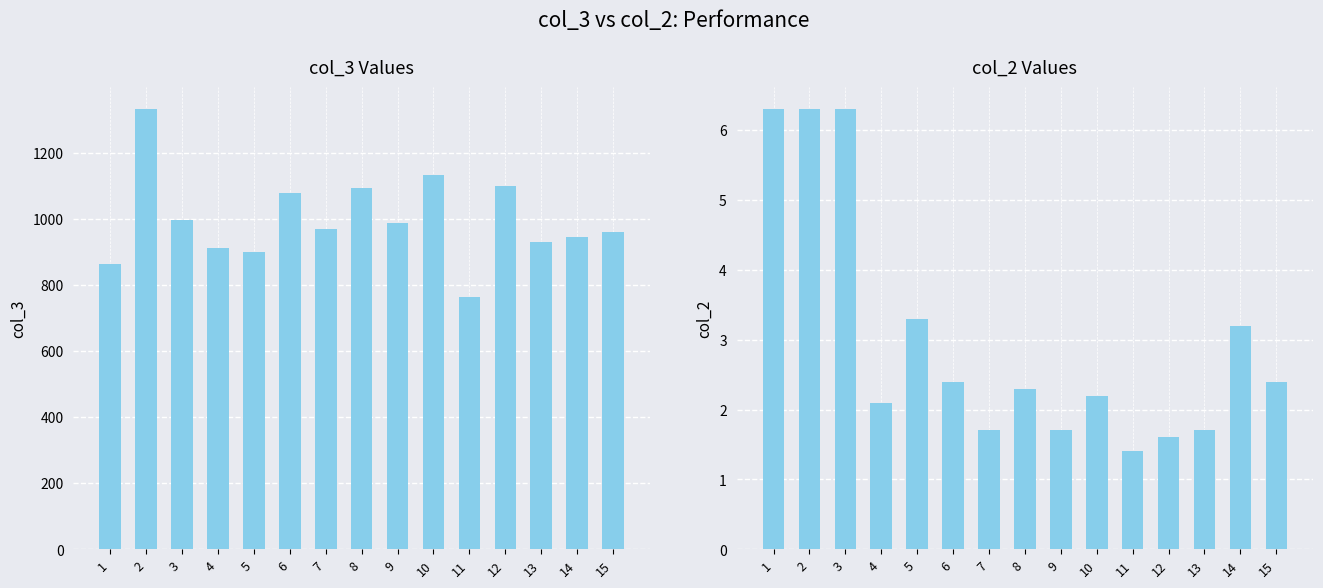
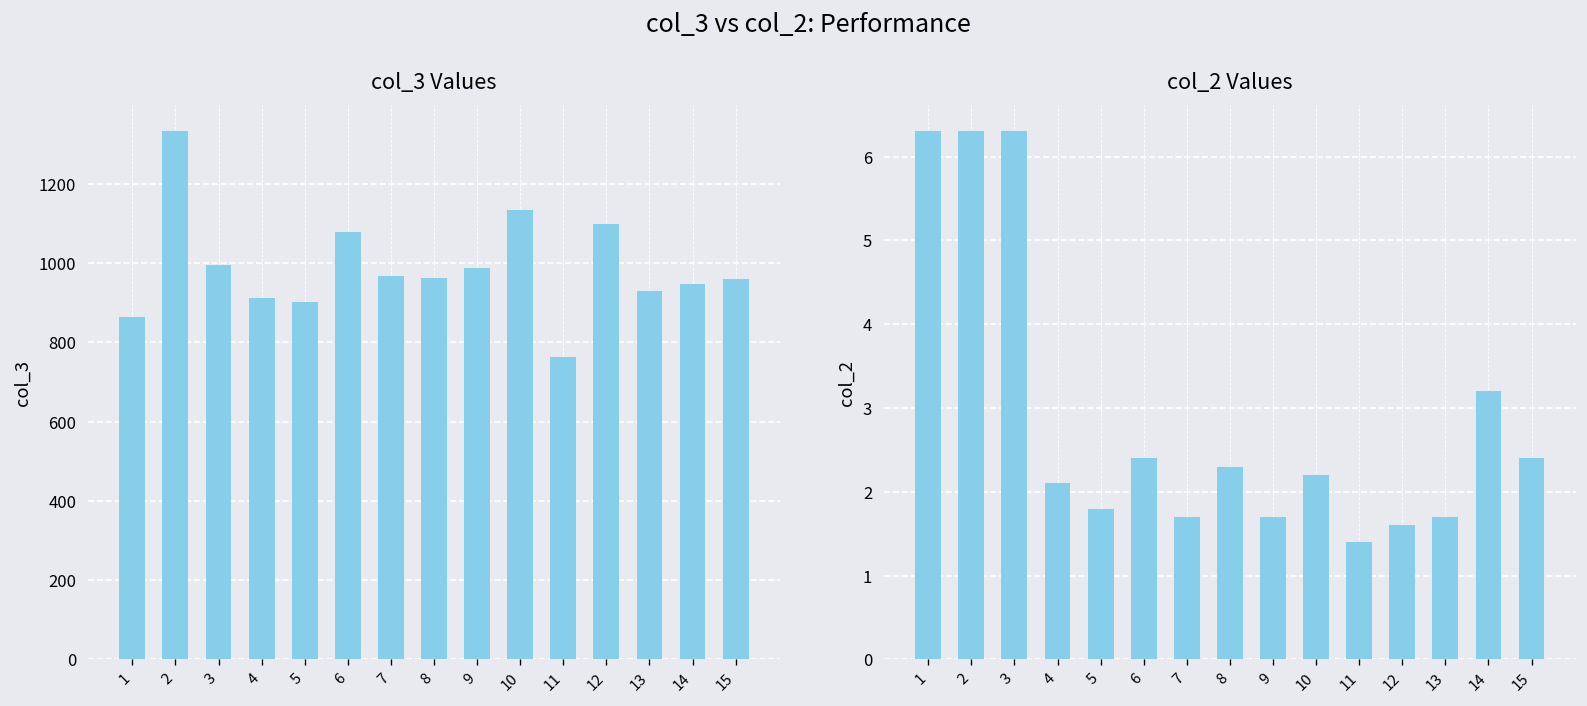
  {
    "col_3 Values": {
      "1": 860,
      "2": 1330,
      "3": 1000,
      "4": 910,
      "5": 900,
      "6": 1080,
      "7": 970,
-     "8": 1090,
+     "8": 960,
      "9": 990,
      "10": 1130,
      "11": 760,
      "12": 1100,
      "13": 930,
      "14": 950,
      "15": 960
    },
    "col_2 Values": {
      "1": 6.3,
      "2": 6.3,
      "3": 6.3,
      "4": 2.1,
-     "5": 3.3,
+     "5": 1.8,
      "6": 2.4,
      "7": 1.7,
      "8": 2.3,
      "9": 1.7,
      "10": 2.2,
      "11": 1.4,
      "12": 1.6,
      "13": 1.7,
      "14": 3.2,
      "15": 2.4
    }
  }
